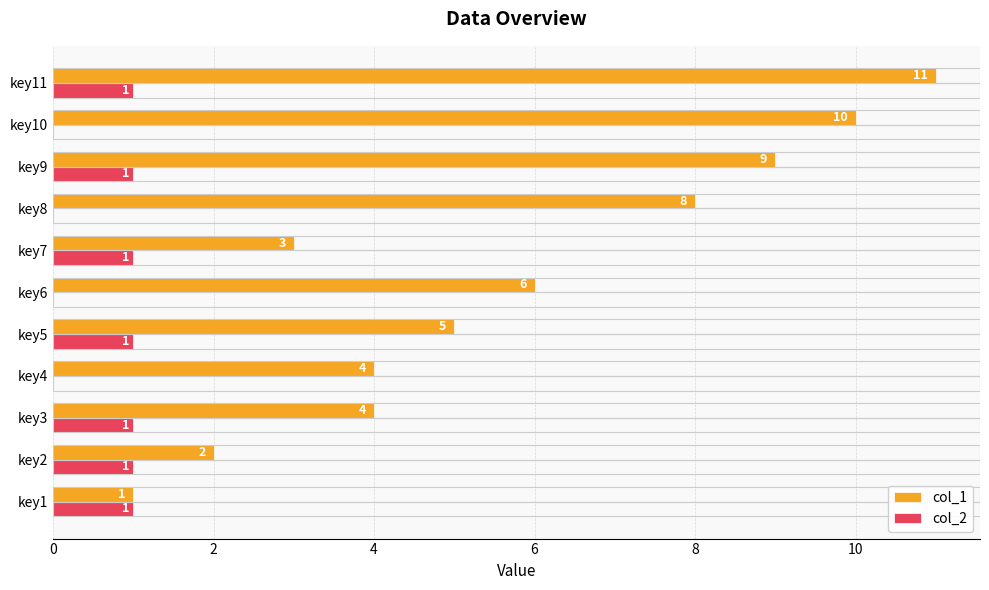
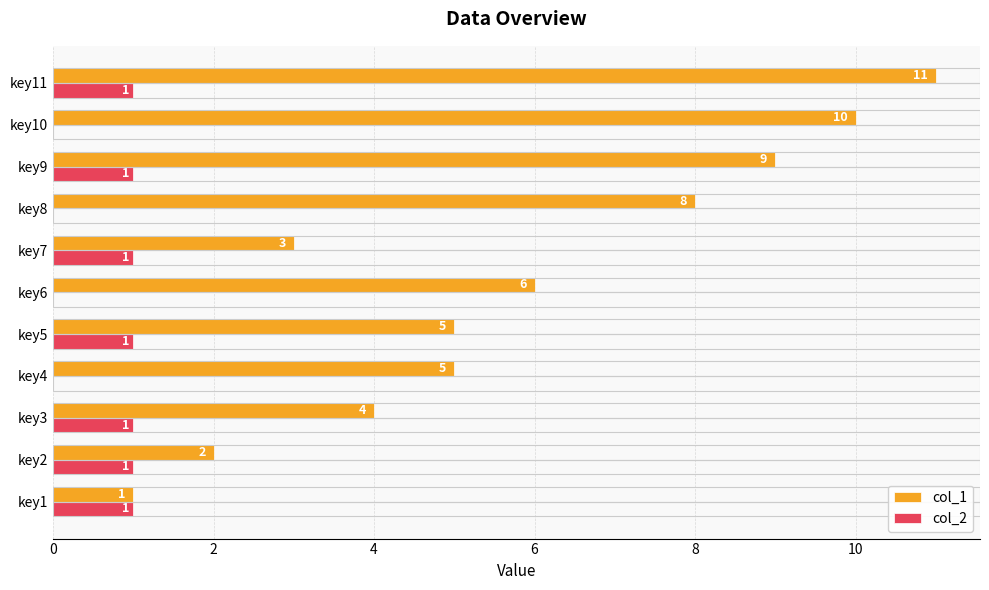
  {
    "col_1": {
      "key11": 11,
      "key10": 10,
      "key9": 9,
      "key8": 8,
      "key7": 3,
      "key6": 6,
      "key5": 5,
-     "key4": 4,
+     "key4": 5,
      "key3": 4,
      "key2": 2,
      "key1": 1
    },
    "col_2": {
      "key11": 1,
      "key9": 1,
      "key7": 1,
      "key5": 1,
      "key3": 1,
      "key2": 1,
      "key1": 1
    }
  }
